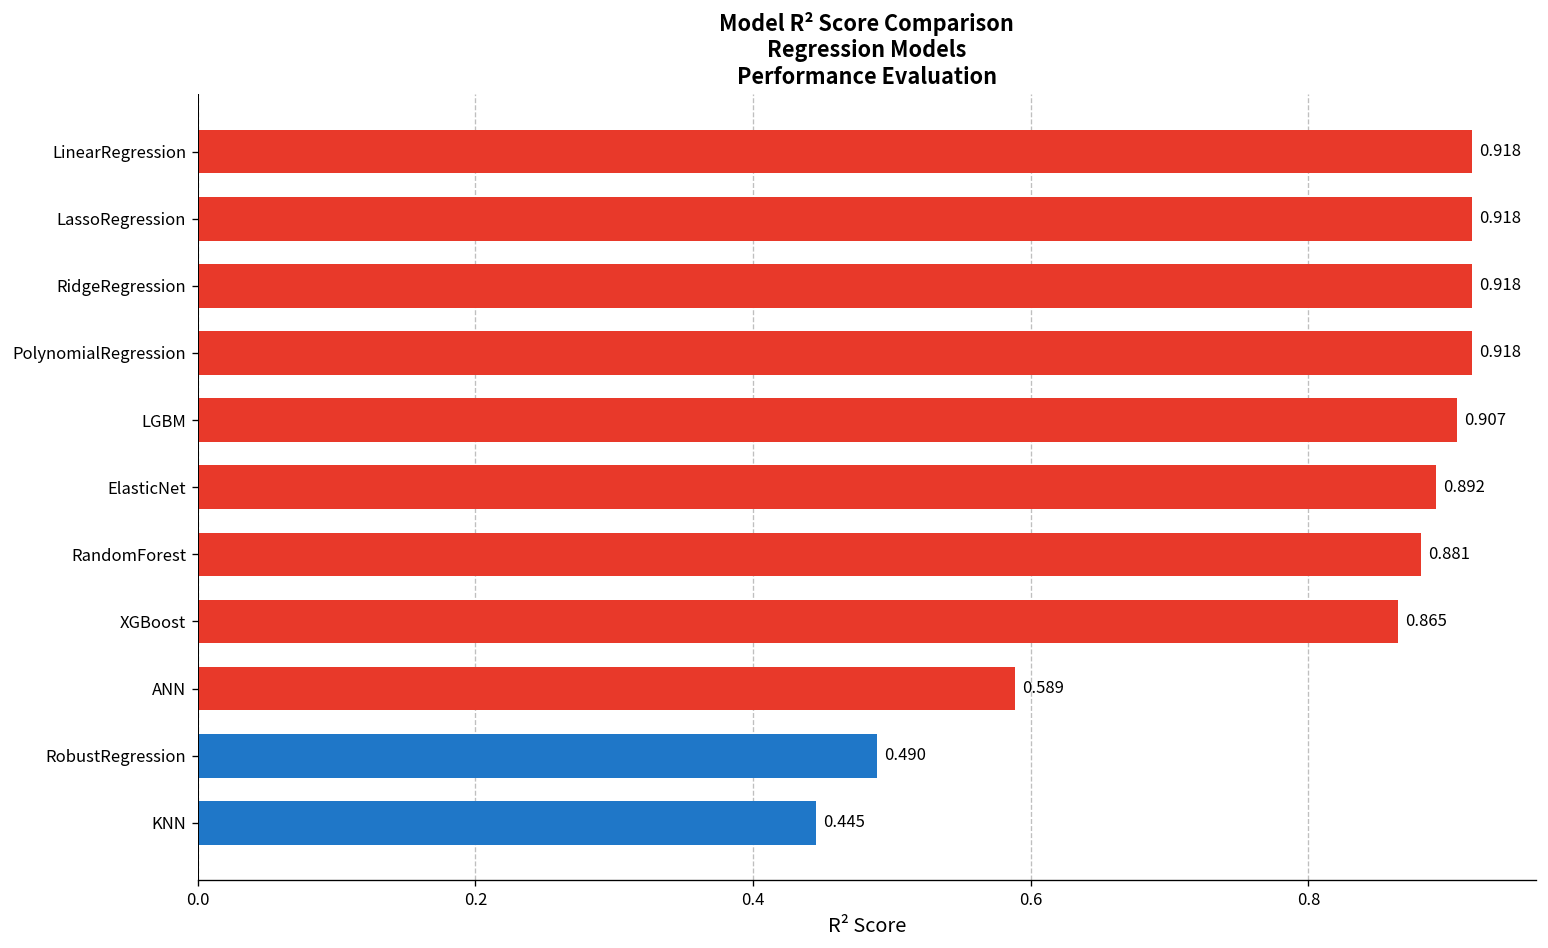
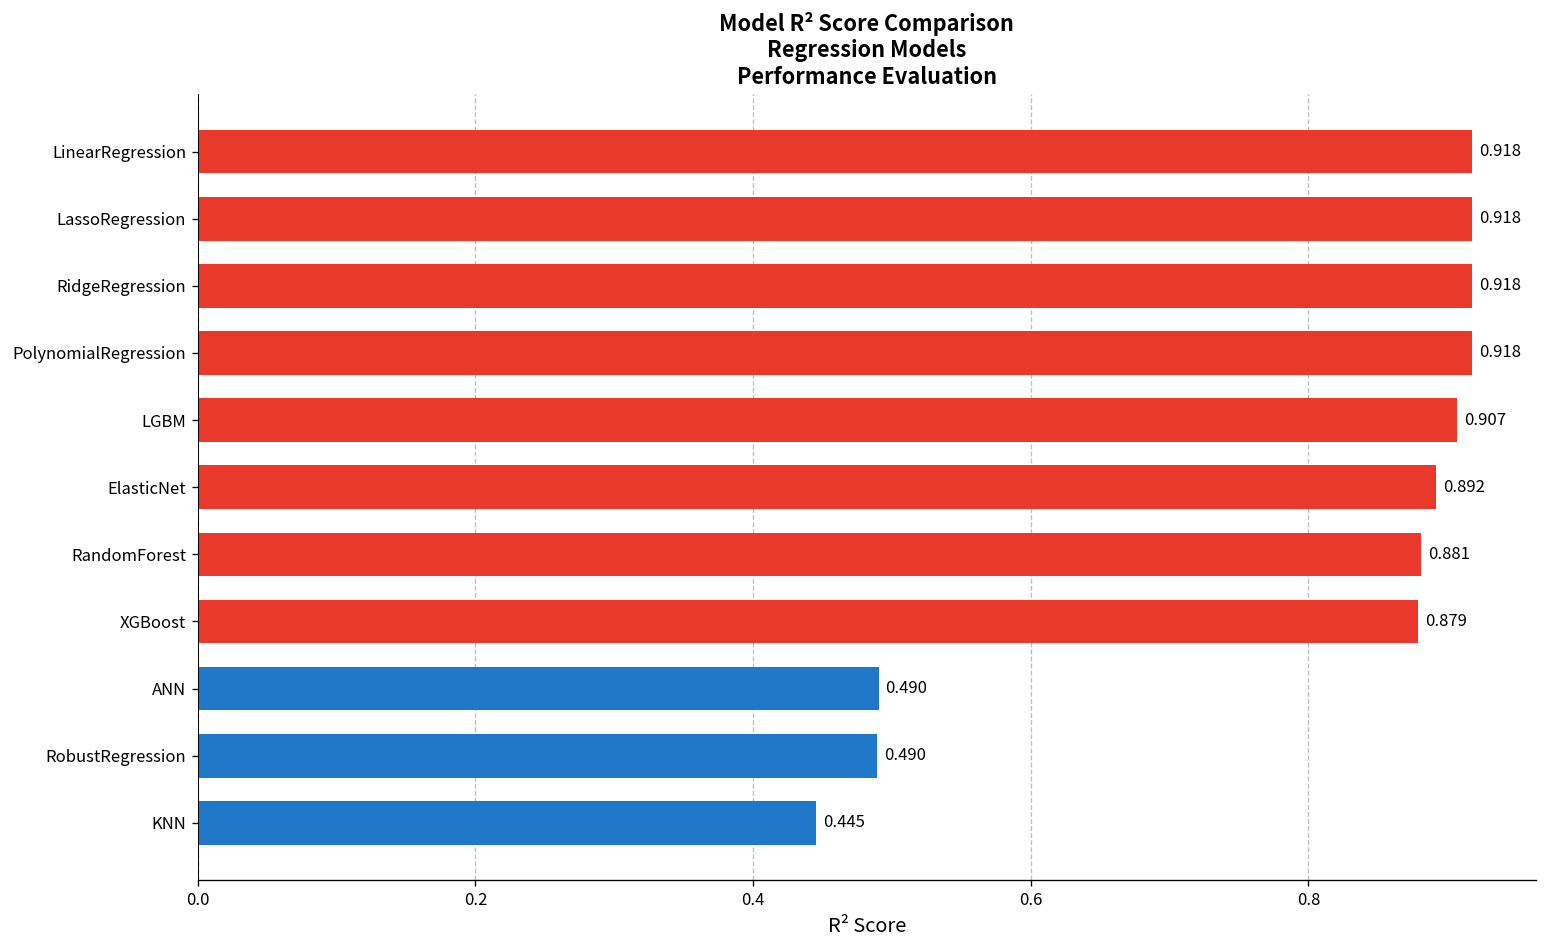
  {
    "LinearRegression": 0.918,
    "LassoRegression": 0.918,
    "RidgeRegression": 0.918,
    "PolynomialRegression": 0.918,
    "LGBM": 0.907,
    "ElasticNet": 0.892,
    "RandomForest": 0.881,
-   "XGBoost": 0.865,
-   "ANN": 0.589,
+   "XGBoost": 0.879,
+   "ANN": 0.490,
    "RobustRegression": 0.490,
    "KNN": 0.445
  }
